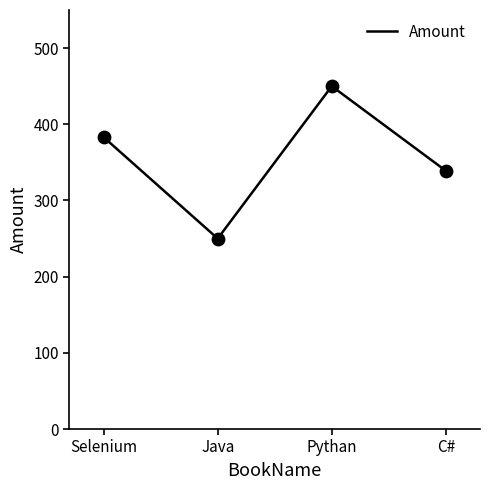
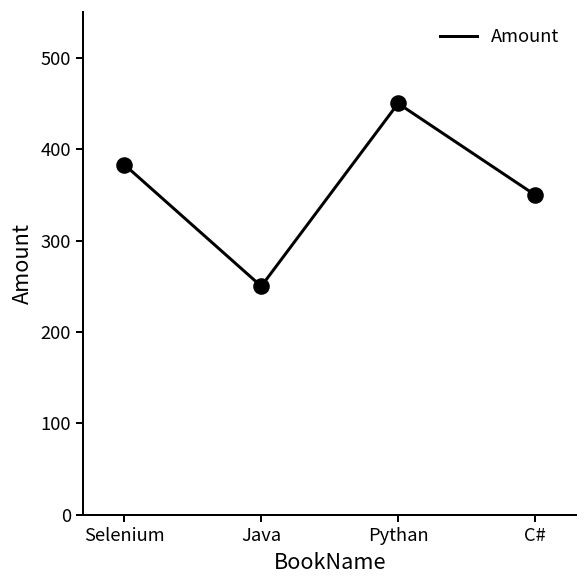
  {
    "Selenium": 380,
    "Java": 250,
    "Pythan": 450,
-   "C#": 340
+   "C#": 350
  }
